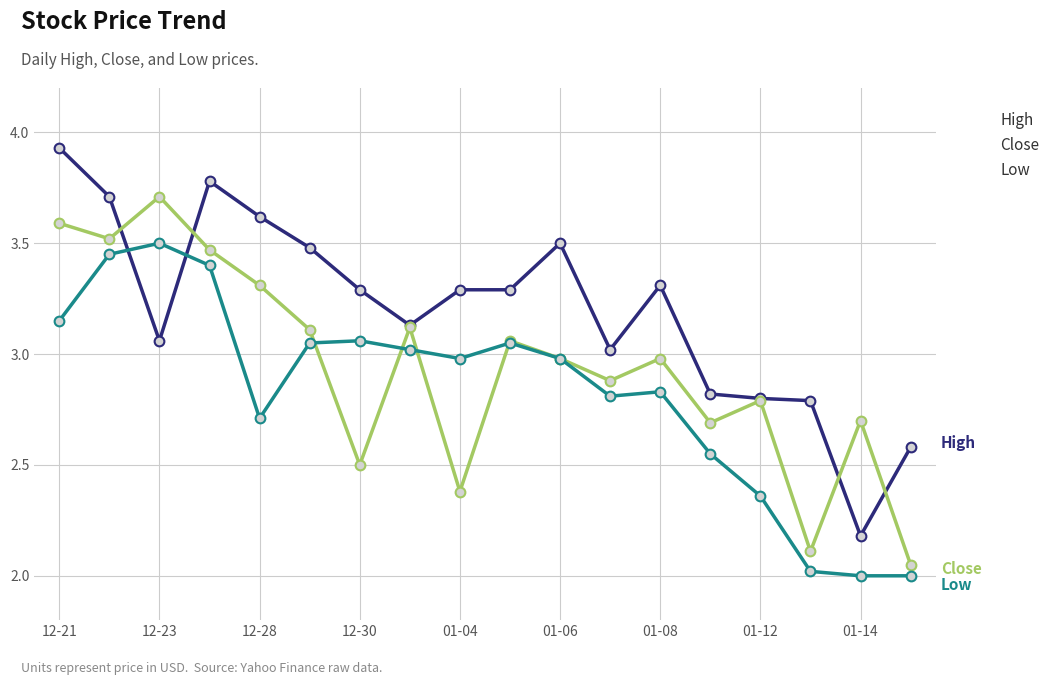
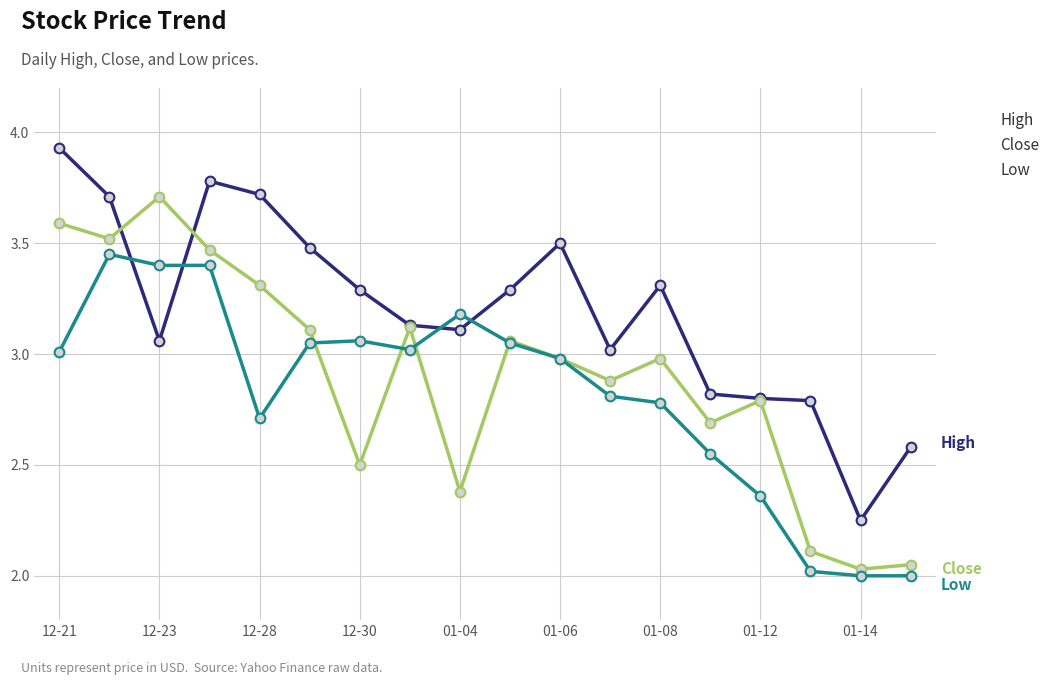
  {
    "High": {
      "12-21": 3.93,
      "12-23": 3.06,
-     "12-28": 3.62,
+     "12-28": 3.72,
      "12-30": 3.29,
-     "01-04": 3.29,
+     "01-04": 3.11,
      "01-06": 3.50,
      "01-08": 3.31,
-     "01-14": 2.18
+     "01-14": 2.25
    },
    "Close": {
      "12-21": 3.59,
      "12-23": 3.71,
      "12-28": 3.31,
      "12-30": 2.50,
      "01-04": 2.38,
      "01-08": 2.98,
-     "01-14": 2.70
+     "01-14": 2.03
    },
    "Low": {
-     "12-21": 3.15,
-     "12-23": 3.5,
+     "12-21": 3.01,
+     "12-23": 3.4,
      "12-28": 2.71,
      "12-30": 3.06,
-     "01-04": 2.98,
-     "01-08": 2.83,
+     "01-04": 3.18,
+     "01-08": 2.78,
      "01-12": 2.36,
      "01-14": 2.00
    }
  }
